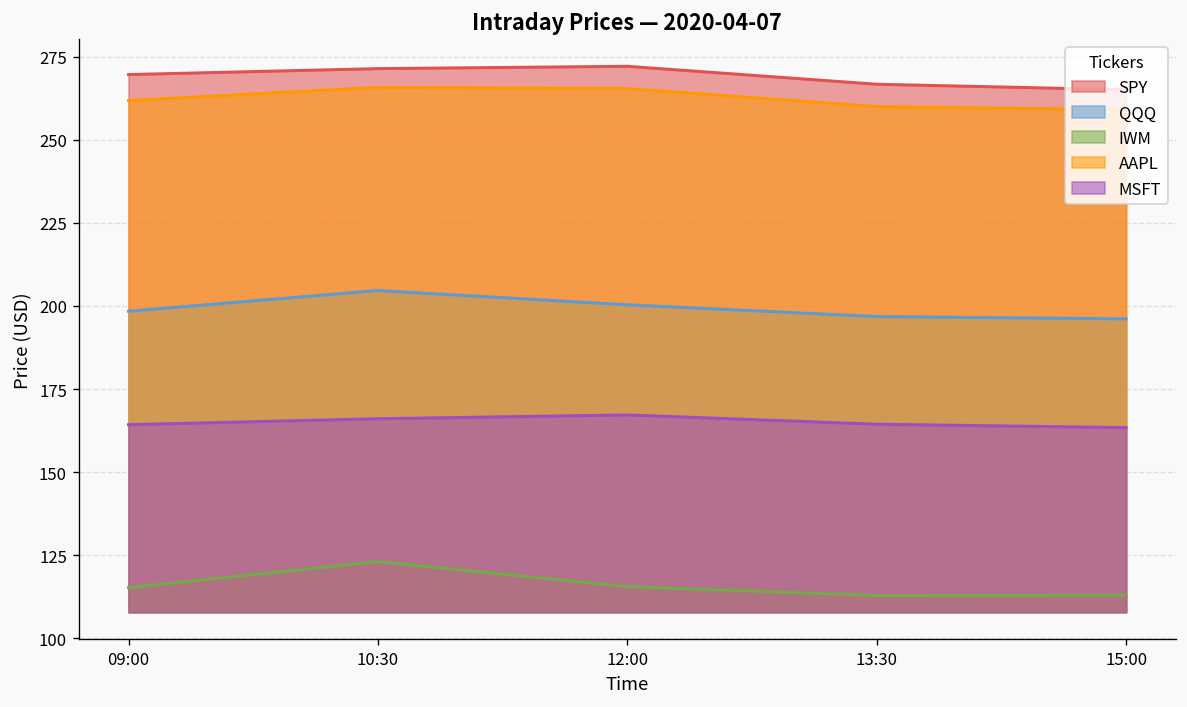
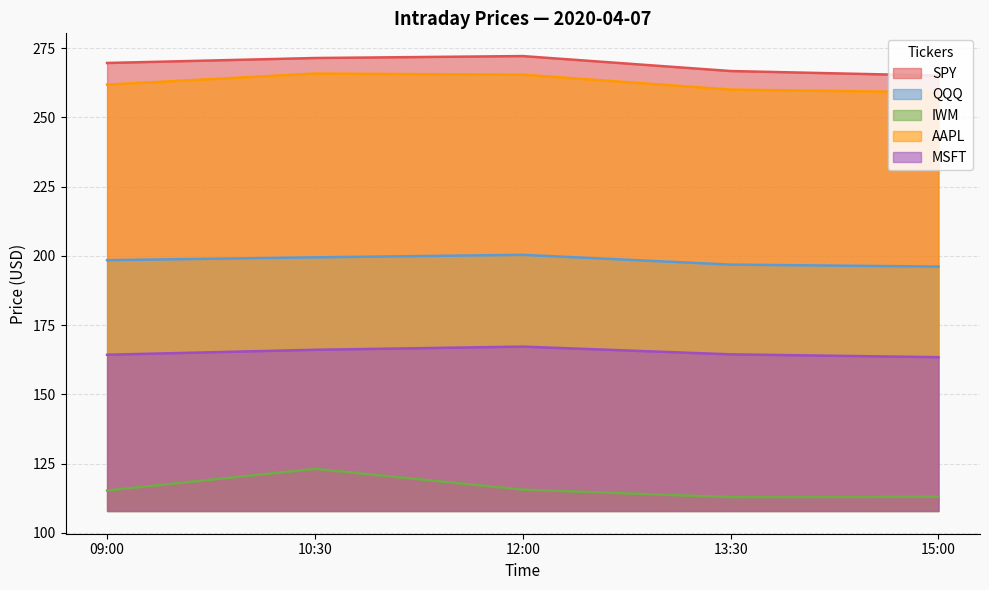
  {
    "SPY": {
      "09:00": 270,
      "10:30": 271,
      "12:00": 272,
      "13:30": 267
    },
    "QQQ": {
      "09:00": 198,
-     "10:30": 205,
+     "10:30": 199,
      "12:00": 200,
      "13:30": 197,
      "15:00": 196
    },
    "IWM": {
      "09:00": 115,
      "10:30": 123,
      "12:00": 116,
      "13:30": 113,
      "15:00": 113
    },
    "AAPL": {
      "09:00": 262,
      "10:30": 266,
      "12:00": 265,
      "13:30": 260
    },
    "MSFT": {
      "09:00": 164,
      "10:30": 166,
      "12:00": 167,
      "13:30": 164,
      "15:00": 163
    }
  }
